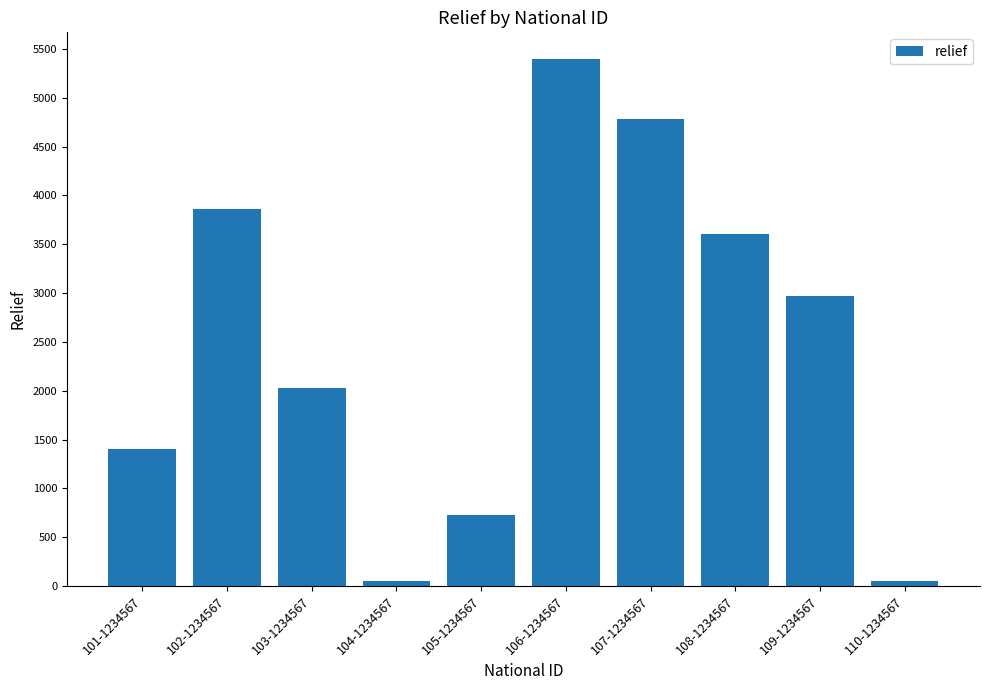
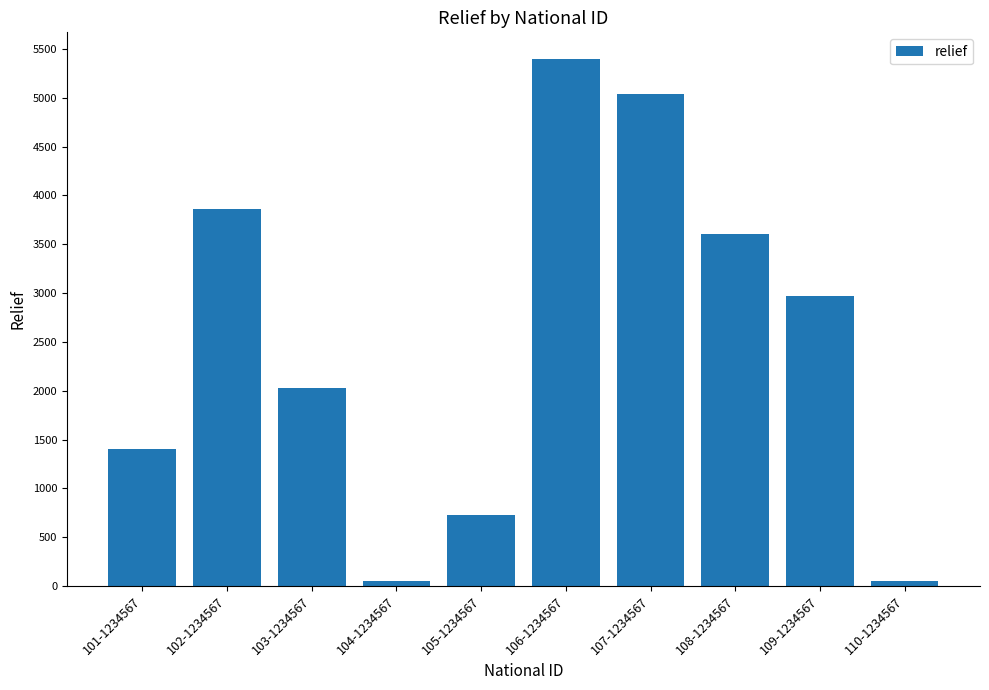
  {
    "101-1234567": 1400,
    "102-1234567": 3900,
    "103-1234567": 2000,
    "104-1234567": 100,
    "105-1234567": 700,
    "106-1234567": 5400,
-   "107-1234567": 4800,
+   "107-1234567": 5000,
    "108-1234567": 3600,
    "109-1234567": 3000,
    "110-1234567": 100
  }
